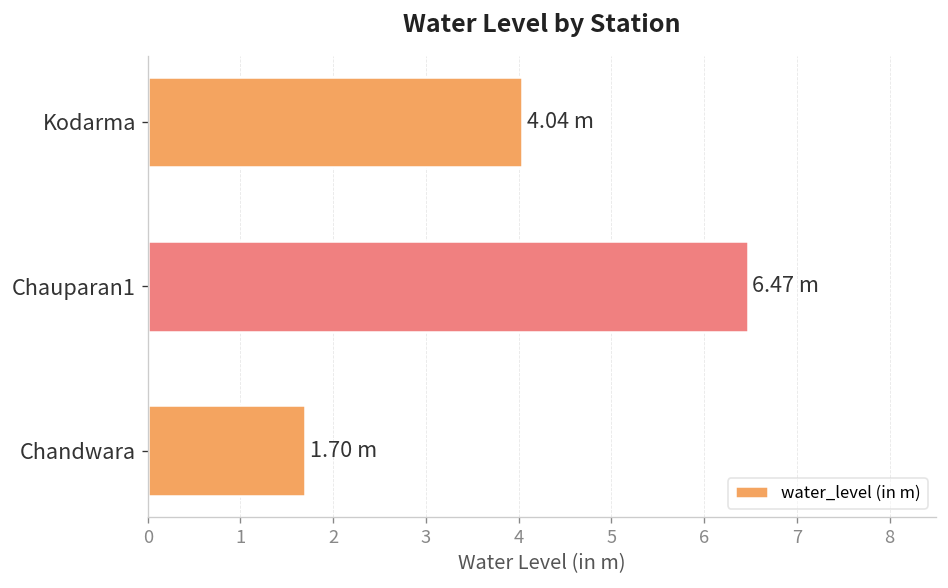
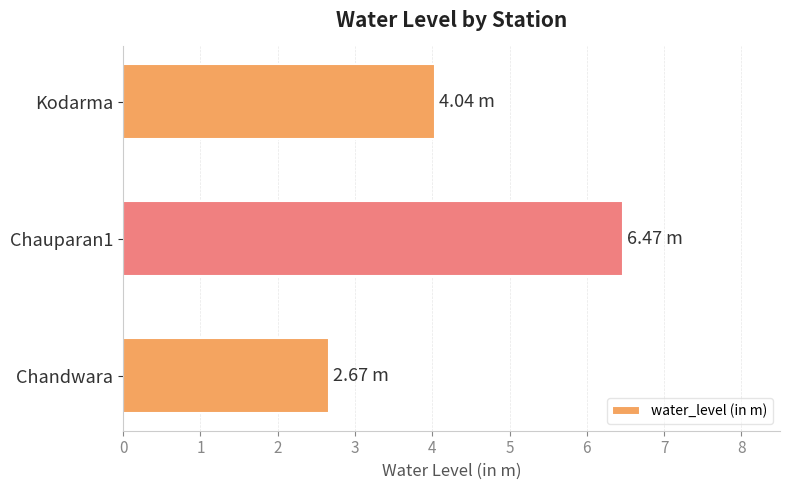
  {
    "Kodarma": 4.04,
    "Chauparan1": 6.47,
-   "Chandwara": 1.70
+   "Chandwara": 2.67
  }
